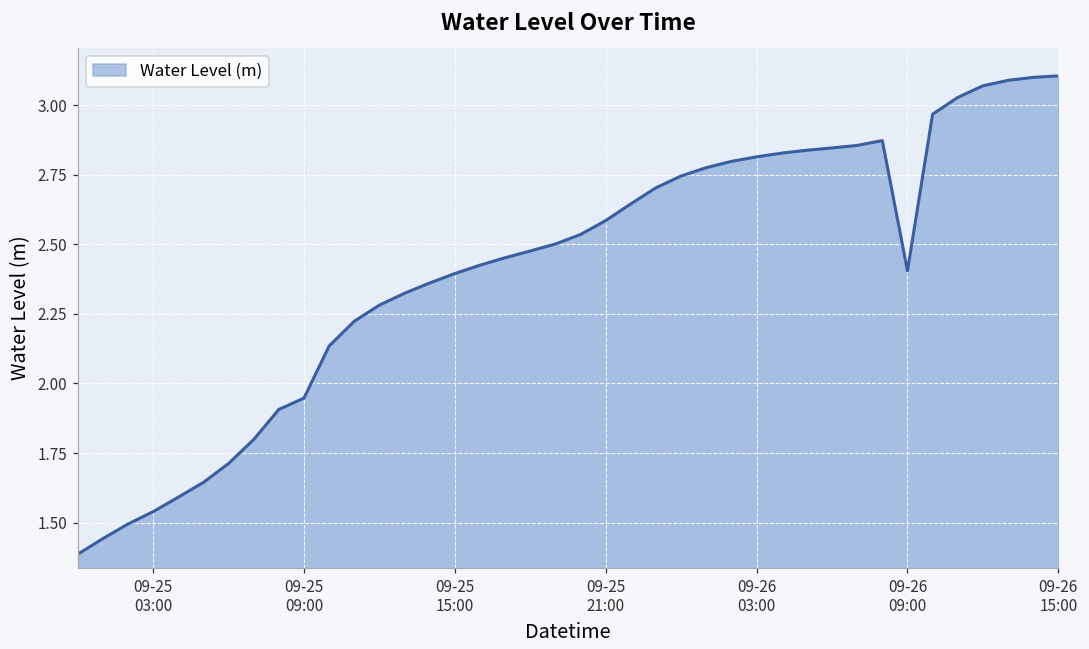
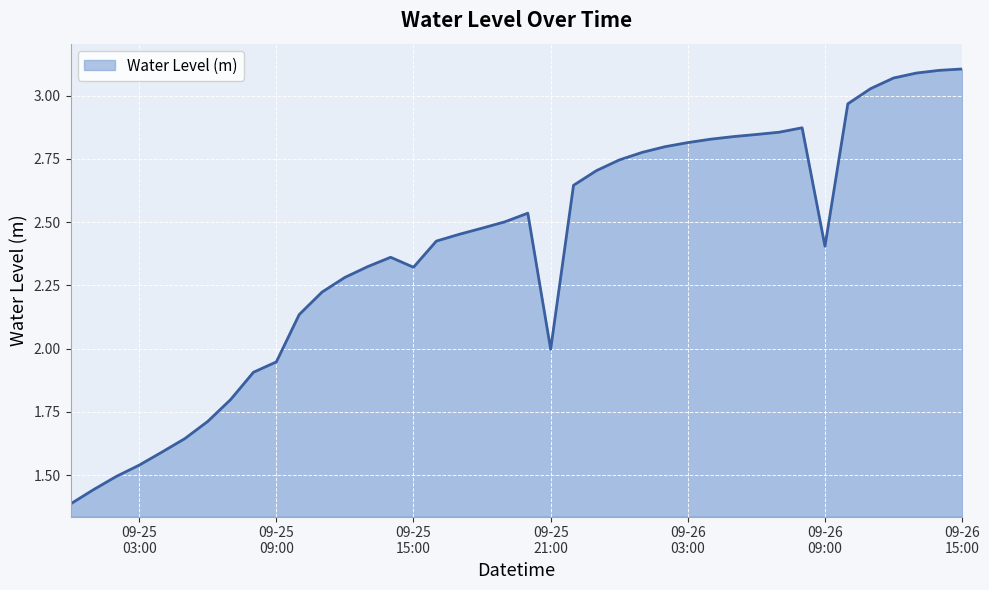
  {
    "09-25 03:00": 1.54,
    "09-25 09:00": 1.95,
-   "09-25 15:00": 2.39,
-   "09-25 21:00": 2.59,
+   "09-25 15:00": 2.32,
+   "09-25 21:00": 2.00,
    "09-26 03:00": 2.81,
    "09-26 09:00": 2.40,
    "09-26 15:00": 3.10
  }
